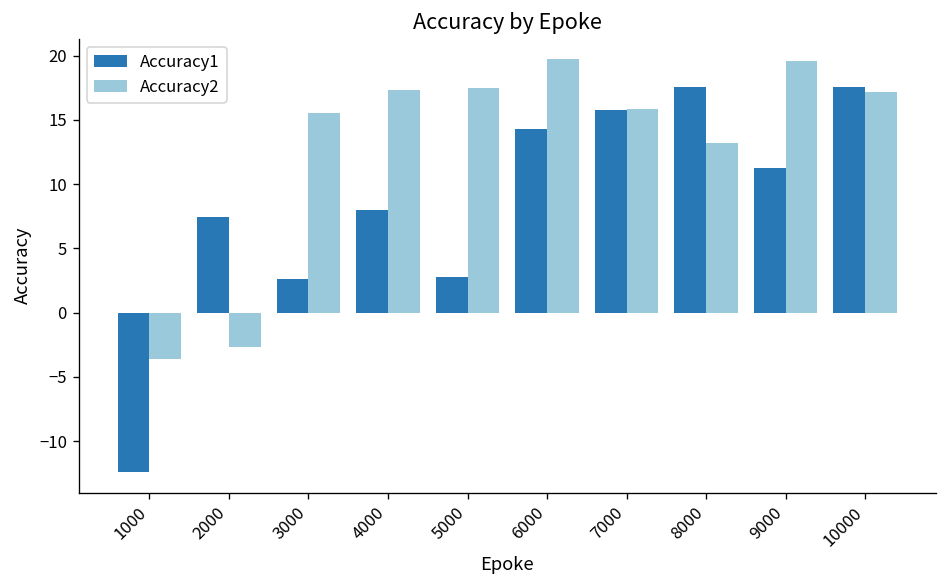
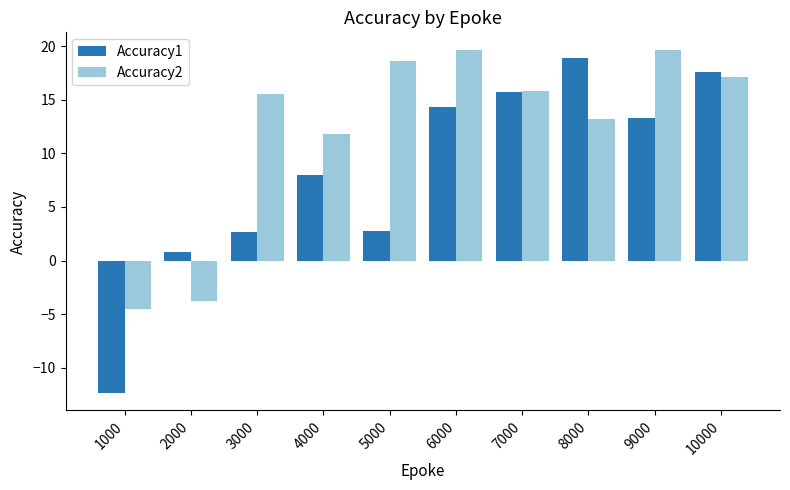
  {
    "Accuracy1": {
      "1000": -12.4,
-     "2000": 7.4,
+     "2000": 0.8,
      "3000": 2.7,
      "4000": 8.0,
      "5000": 2.8,
      "6000": 14.3,
      "7000": 15.8,
-     "8000": 17.5,
-     "9000": 11.2,
+     "8000": 18.9,
+     "9000": 13.3,
      "10000": 17.6
    },
    "Accuracy2": {
-     "1000": -3.6,
-     "2000": -2.7,
+     "1000": -4.5,
+     "2000": -3.8,
      "3000": 15.5,
-     "4000": 17.3,
-     "5000": 17.5,
+     "4000": 11.8,
+     "5000": 18.6,
      "6000": 19.7,
      "7000": 15.8,
      "8000": 13.2,
      "9000": 19.6,
      "10000": 17.2
    }
  }
